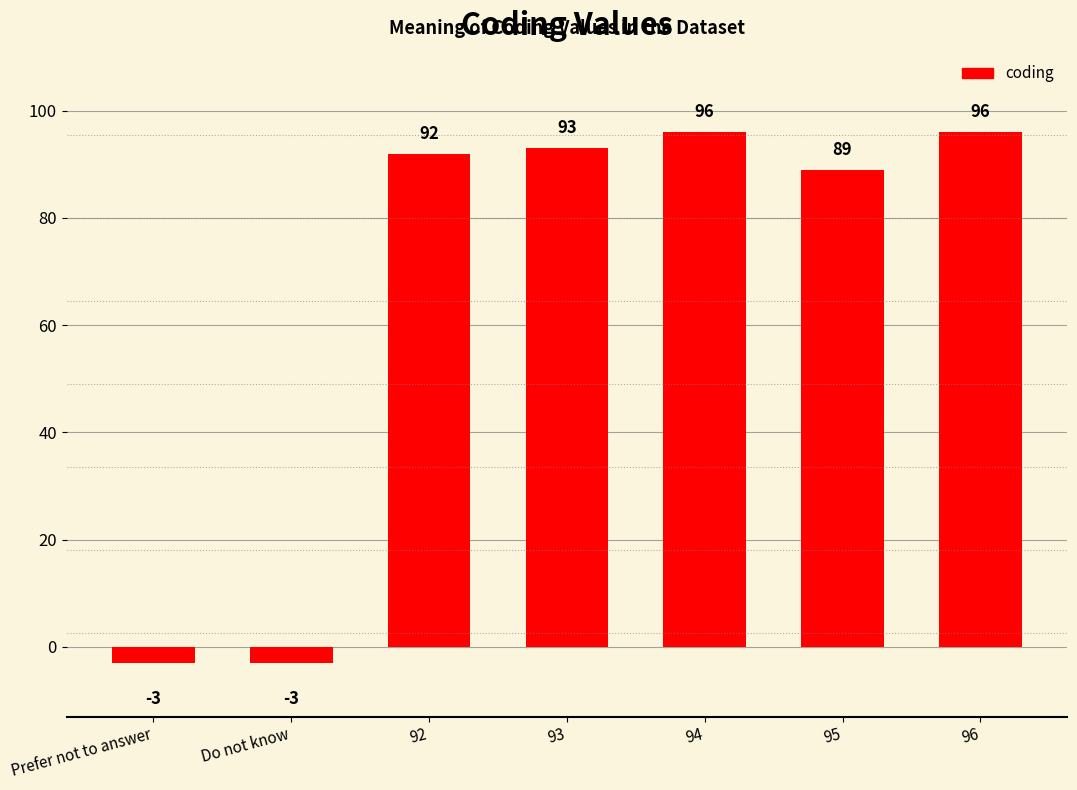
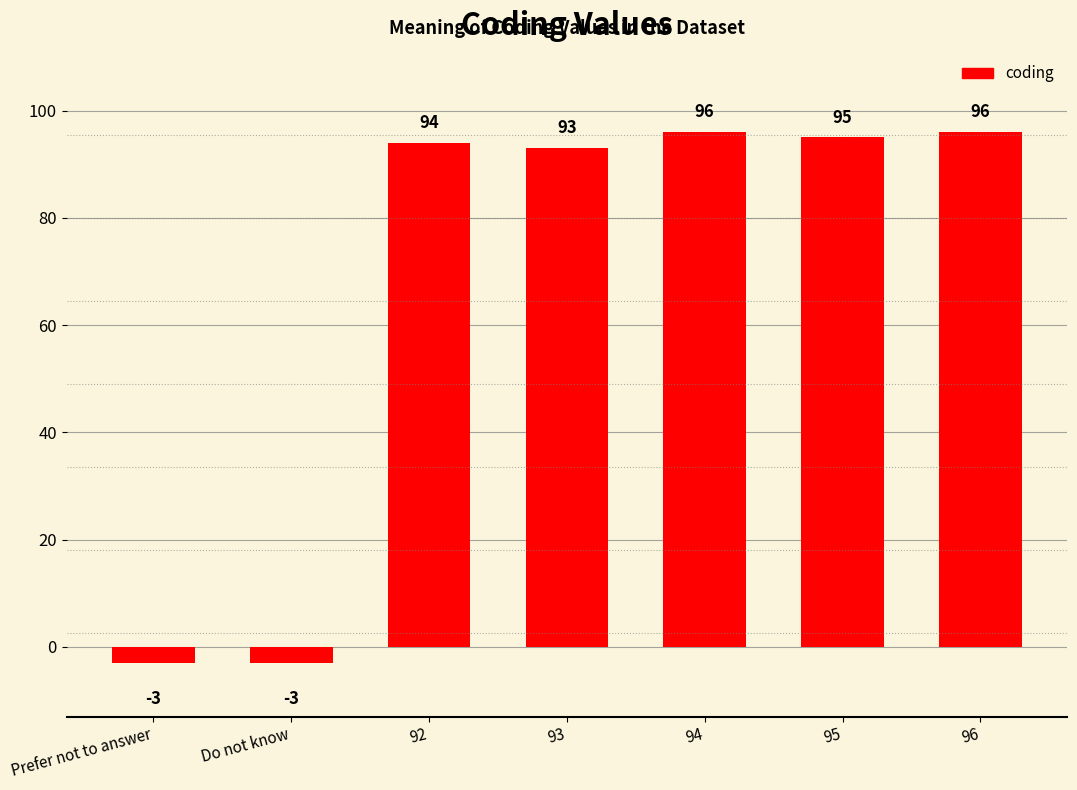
  {
-   "92": 92,
+   "92": 94,
    "93": 93,
    "94": 96,
-   "95": 89,
+   "95": 95,
    "96": 96
  }
